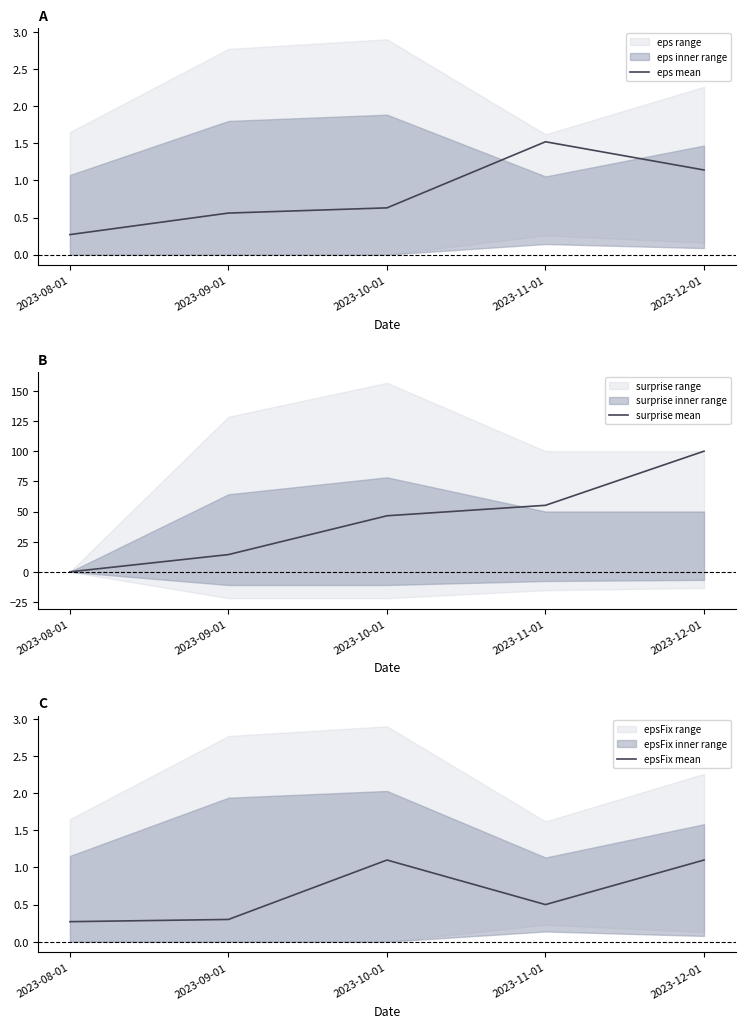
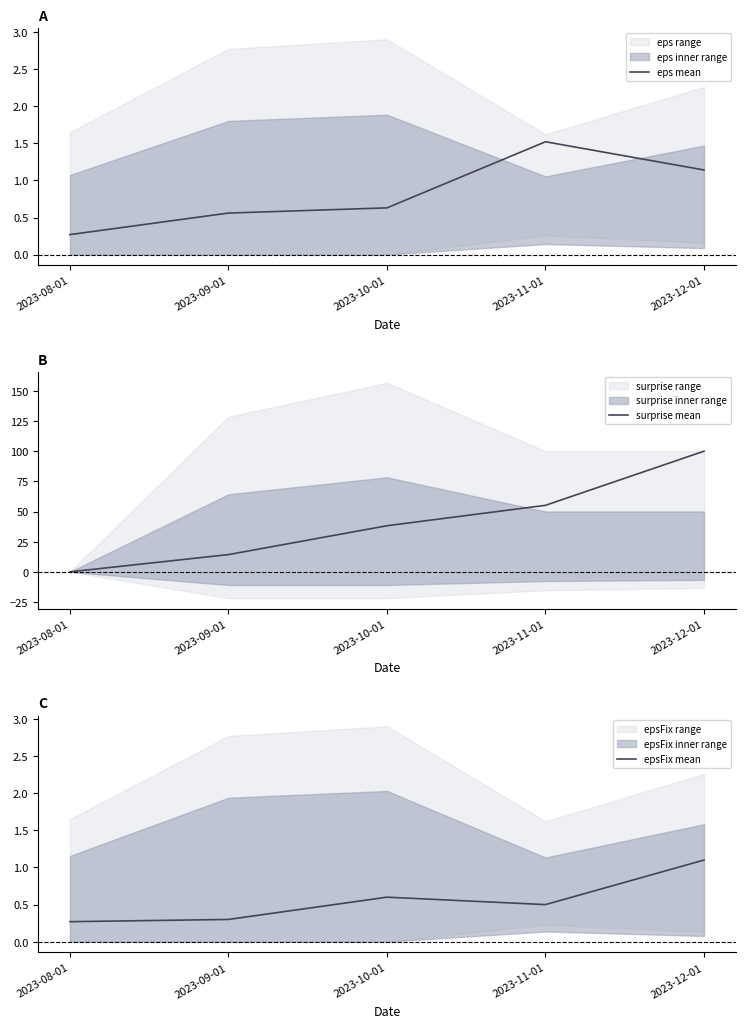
  {
    "A": {
      "eps mean": {
        "2023-08-01": 0.3,
        "2023-09-01": 0.6,
        "2023-10-01": 0.6,
        "2023-11-01": 1.5,
        "2023-12-01": 1.1
      },
      "eps inner range": {
        "2023-08-01": 1.1,
        "2023-09-01": 1.8,
        "2023-10-01": 1.9
      }
    },
    "B": {
      "surprise mean": {
        "2023-09-01": 14,
-       "2023-10-01": 46,
+       "2023-10-01": 38,
        "2023-11-01": 55
      }
    },
    "C": {
      "epsFix mean": {
        "2023-08-01": 0.3,
        "2023-09-01": 0.3,
-       "2023-10-01": 1.1,
+       "2023-10-01": 0.6,
        "2023-11-01": 0.5,
        "2023-12-01": 1.1
      },
      "epsFix inner range": {
        "2023-08-01": 1.2,
        "2023-09-01": 1.9,
        "2023-10-01": 2.0
      }
    }
  }
